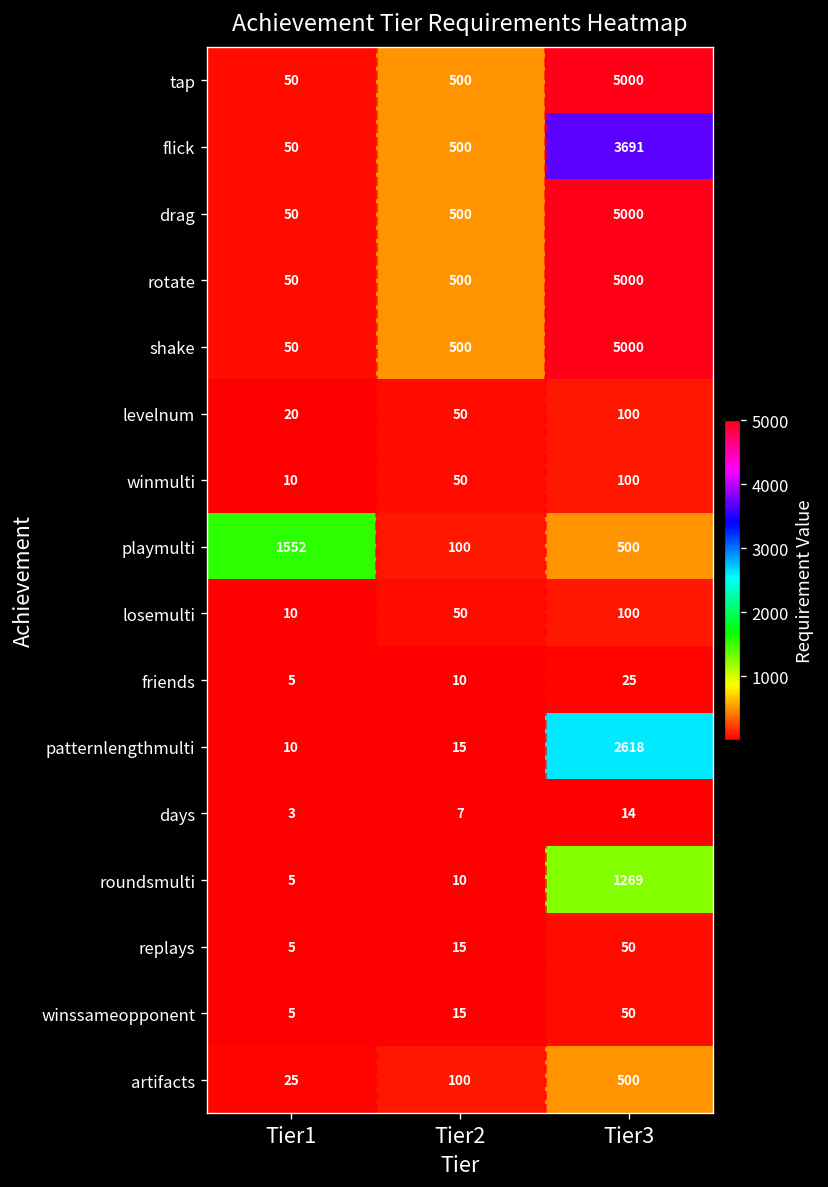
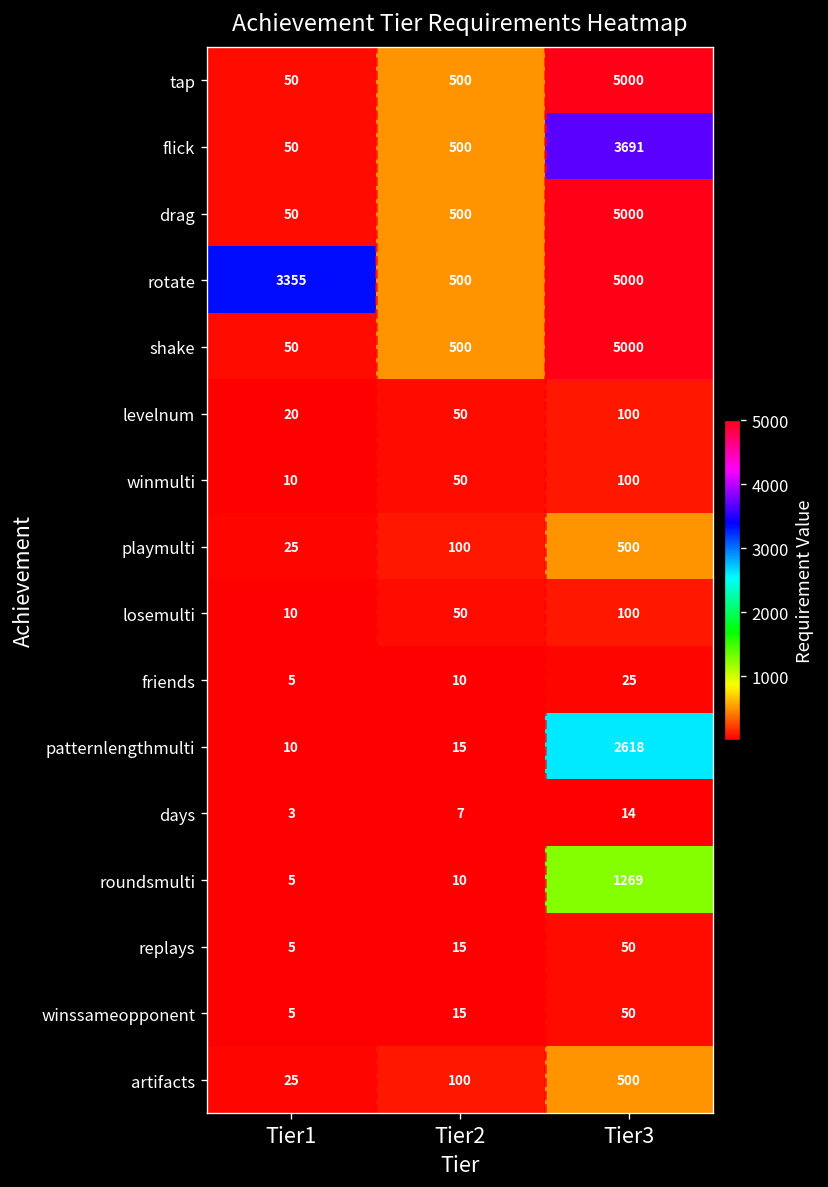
  {
    "tap": {
      "Tier1": 50,
      "Tier2": 500,
      "Tier3": 5000
    },
    "flick": {
      "Tier1": 50,
      "Tier2": 500,
      "Tier3": 3691
    },
    "drag": {
      "Tier1": 50,
      "Tier2": 500,
      "Tier3": 5000
    },
    "rotate": {
-     "Tier1": 50,
+     "Tier1": 3355,
      "Tier2": 500,
      "Tier3": 5000
    },
    "shake": {
      "Tier1": 50,
      "Tier2": 500,
      "Tier3": 5000
    },
    "levelnum": {
      "Tier1": 20,
      "Tier2": 50,
      "Tier3": 100
    },
    "winmulti": {
      "Tier1": 10,
      "Tier2": 50,
      "Tier3": 100
    },
    "playmulti": {
-     "Tier1": 1552,
+     "Tier1": 25,
      "Tier2": 100,
      "Tier3": 500
    },
    "losemulti": {
      "Tier1": 10,
      "Tier2": 50,
      "Tier3": 100
    },
    "friends": {
      "Tier1": 5,
      "Tier2": 10,
      "Tier3": 25
    },
    "patternlengthmulti": {
      "Tier1": 10,
      "Tier2": 15,
      "Tier3": 2618
    },
    "days": {
      "Tier1": 3,
      "Tier2": 7,
      "Tier3": 14
    },
    "roundsmulti": {
      "Tier1": 5,
      "Tier2": 10,
      "Tier3": 1269
    },
    "replays": {
      "Tier1": 5,
      "Tier2": 15,
      "Tier3": 50
    },
    "winssameopponent": {
      "Tier1": 5,
      "Tier2": 15,
      "Tier3": 50
    },
    "artifacts": {
      "Tier1": 25,
      "Tier2": 100,
      "Tier3": 500
    }
  }
